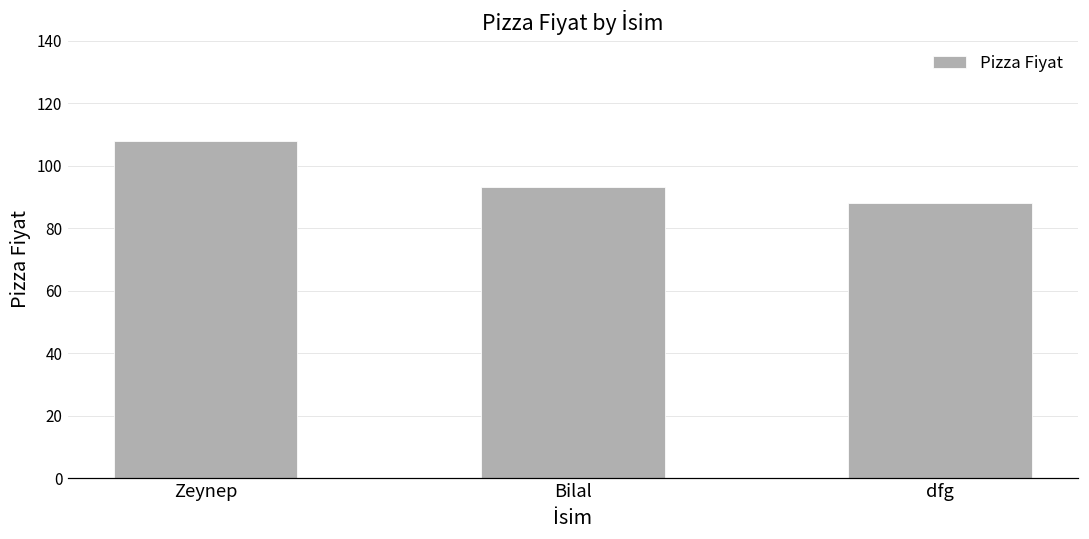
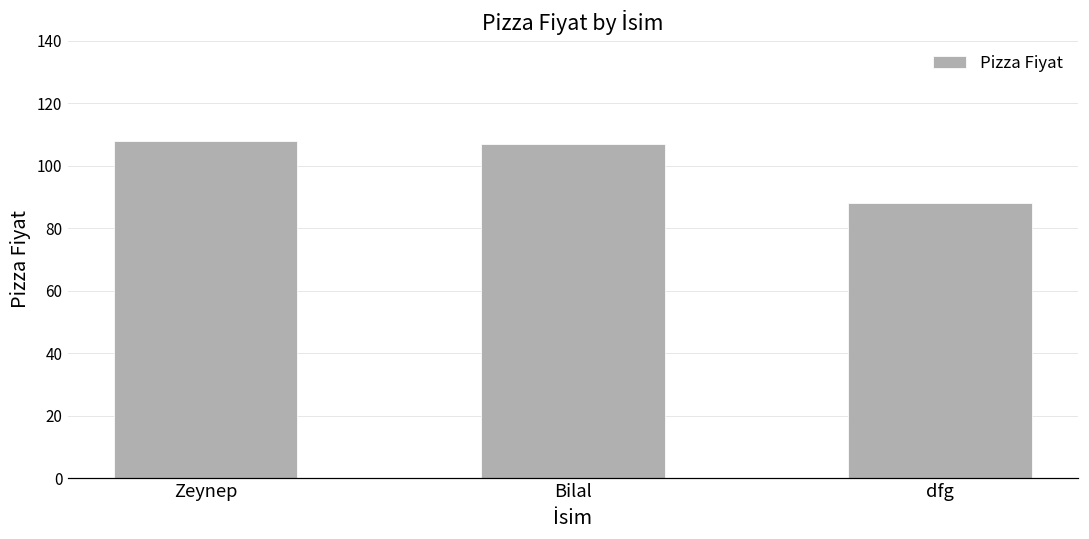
  {
    "Zeynep": 108,
-   "Bilal": 93,
+   "Bilal": 107,
    "dfg": 88
  }
